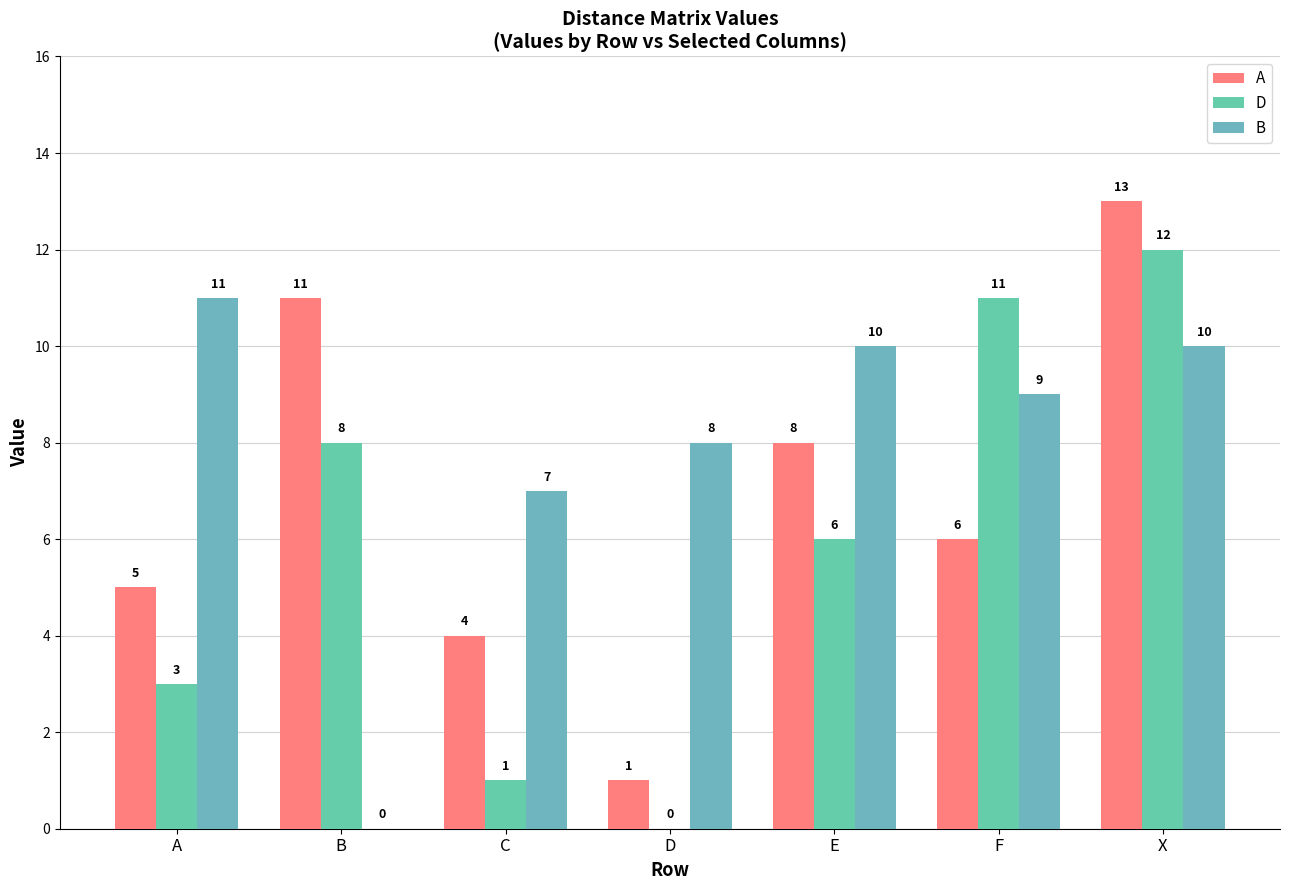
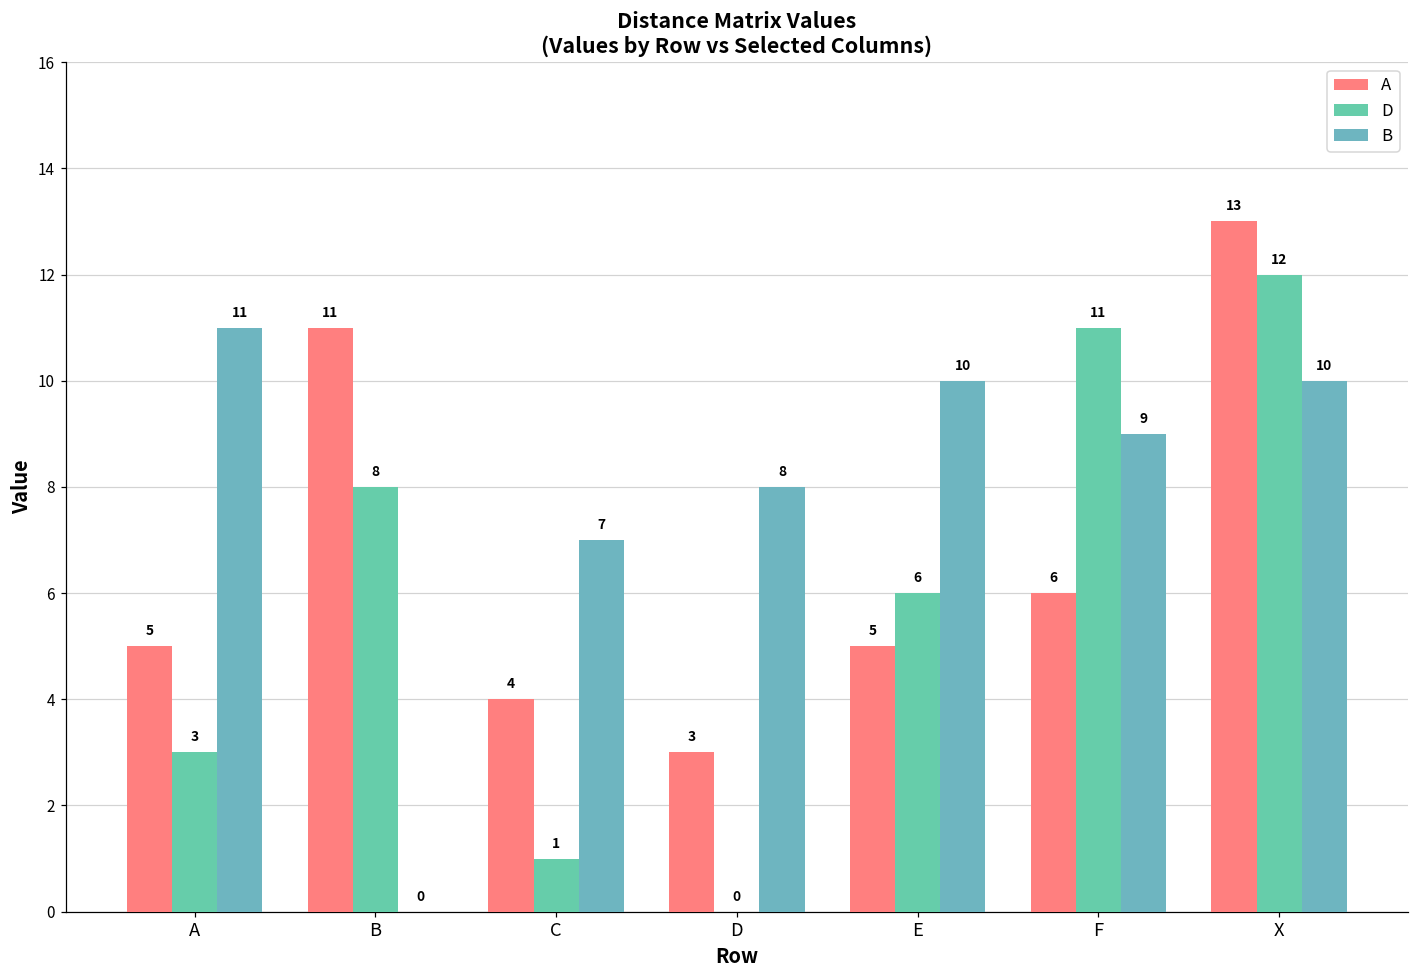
  {
    "A": {
      "A": 5,
      "B": 11,
      "C": 4,
-     "D": 1,
-     "E": 8,
+     "D": 3,
+     "E": 5,
      "F": 6,
      "X": 13
    }
  }
